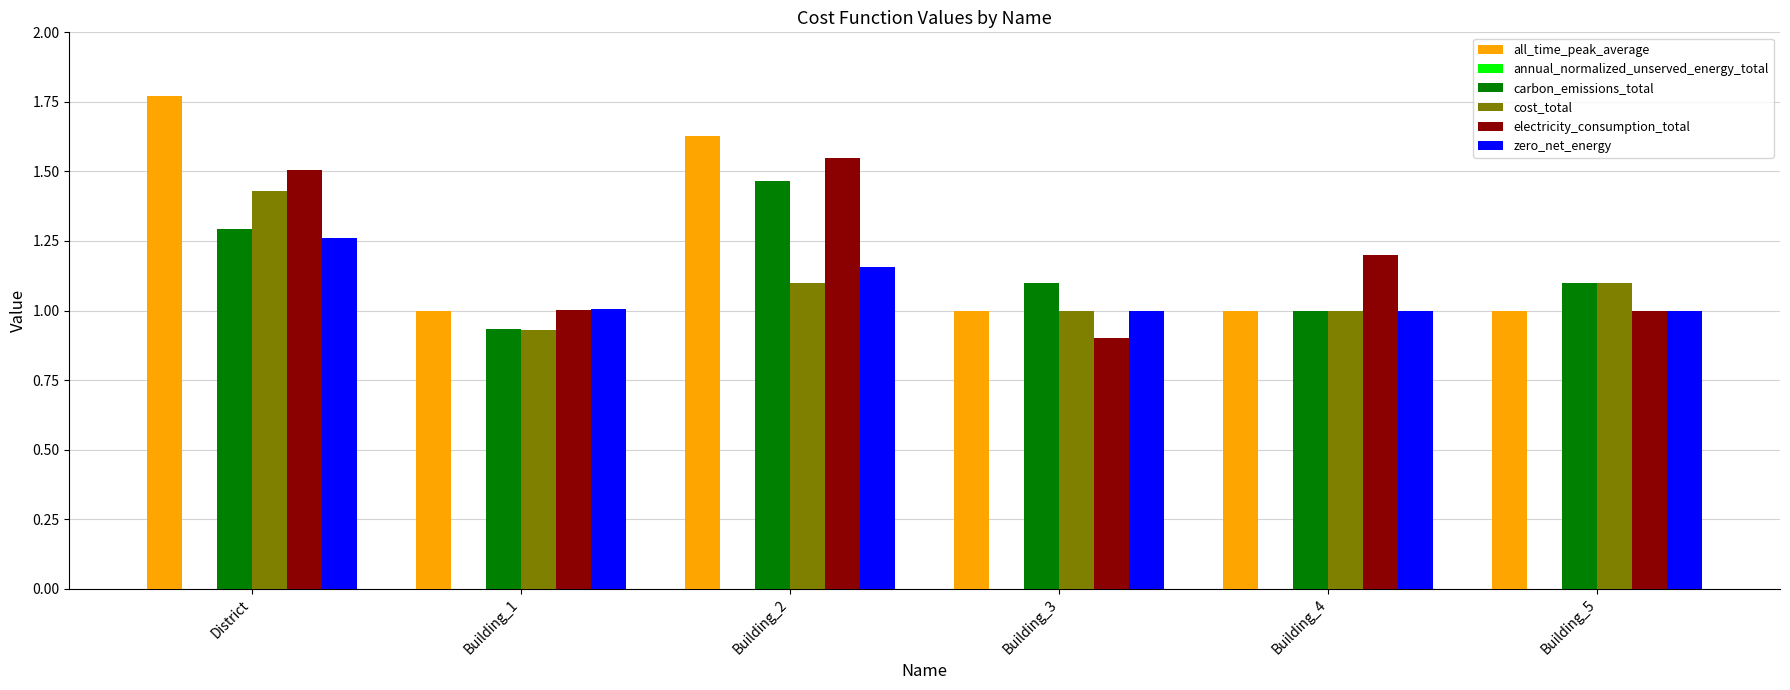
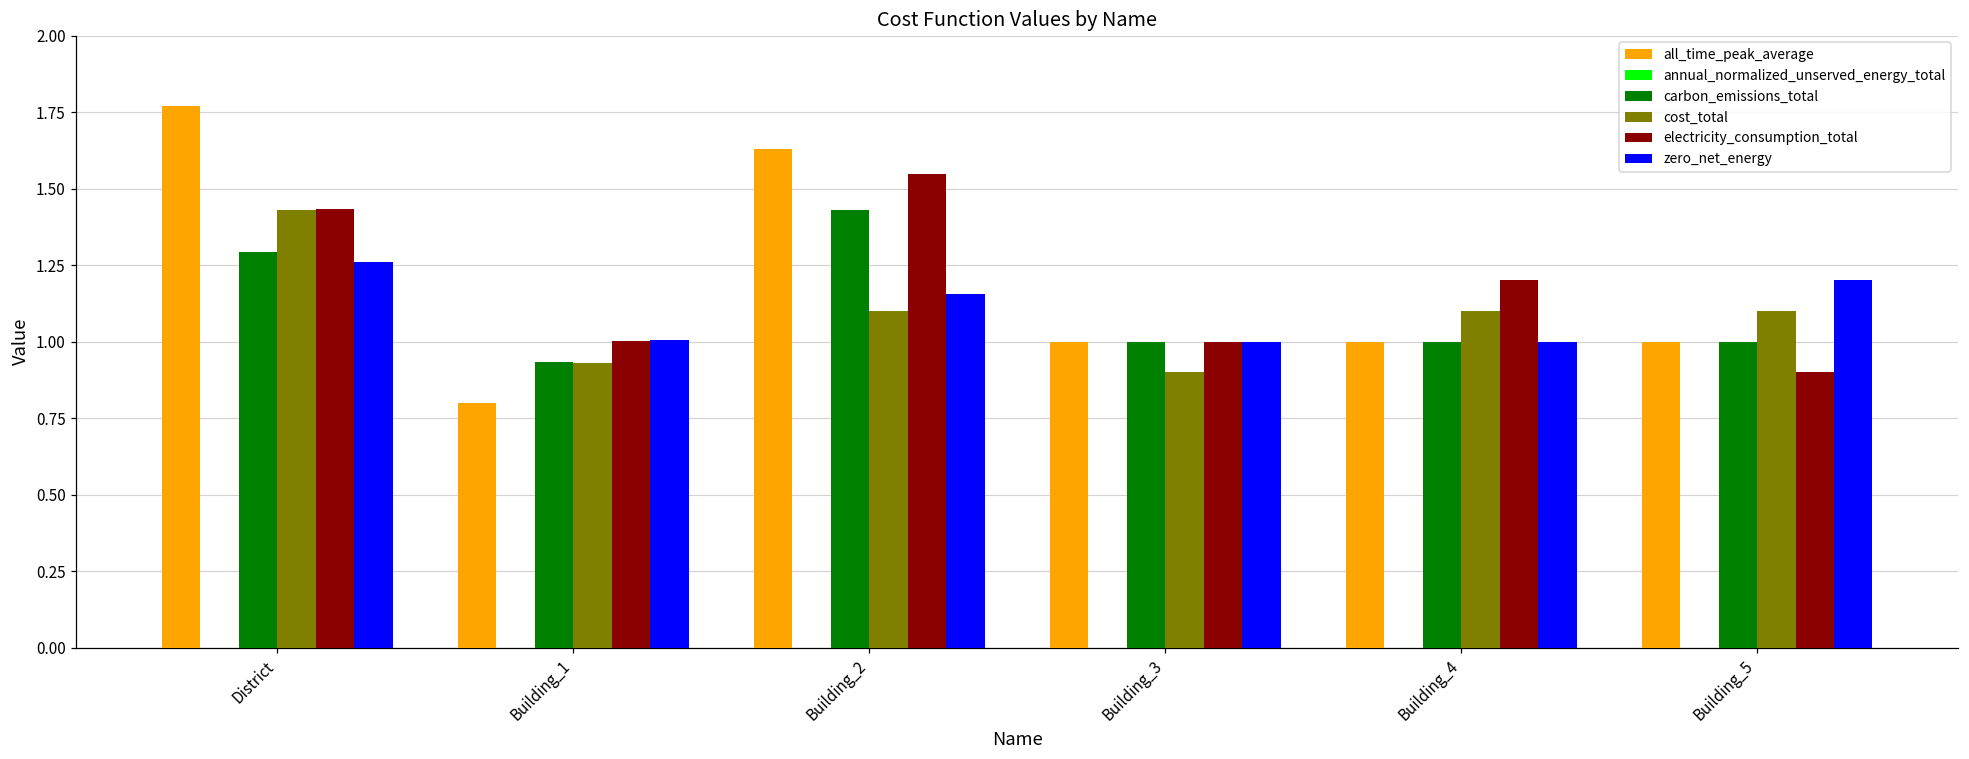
  {
    "all_time_peak_average": {
      "District": 1.77,
-     "Building_1": 1.0,
+     "Building_1": 0.8,
      "Building_2": 1.63,
      "Building_3": 1.0,
      "Building_4": 1.0,
      "Building_5": 1.0
    },
    "annual_normalized_unserved_energy_total": {
      "District": 0.00,
      "Building_1": 0.00,
      "Building_2": 0.00,
      "Building_3": 0.00,
      "Building_4": 0.00,
      "Building_5": 0.00
    },
    "carbon_emissions_total": {
      "District": 1.29,
      "Building_1": 0.93,
-     "Building_2": 1.46,
-     "Building_3": 1.1,
+     "Building_2": 1.43,
+     "Building_3": 1.0,
      "Building_4": 1.00,
-     "Building_5": 1.1
+     "Building_5": 1.0
    },
    "cost_total": {
      "District": 1.43,
      "Building_1": 0.93,
      "Building_2": 1.1,
-     "Building_3": 1.0,
-     "Building_4": 1.0,
+     "Building_3": 0.9,
+     "Building_4": 1.1,
      "Building_5": 1.1
    },
    "electricity_consumption_total": {
-     "District": 1.51,
+     "District": 1.43,
      "Building_1": 1.00,
      "Building_2": 1.55,
-     "Building_3": 0.9,
+     "Building_3": 1.0,
      "Building_4": 1.20,
-     "Building_5": 1.0
+     "Building_5": 0.9
    },
    "zero_net_energy": {
      "District": 1.26,
      "Building_1": 1.0,
      "Building_2": 1.16,
      "Building_3": 1.0,
      "Building_4": 1.0,
-     "Building_5": 1.0
+     "Building_5": 1.2
    }
  }
